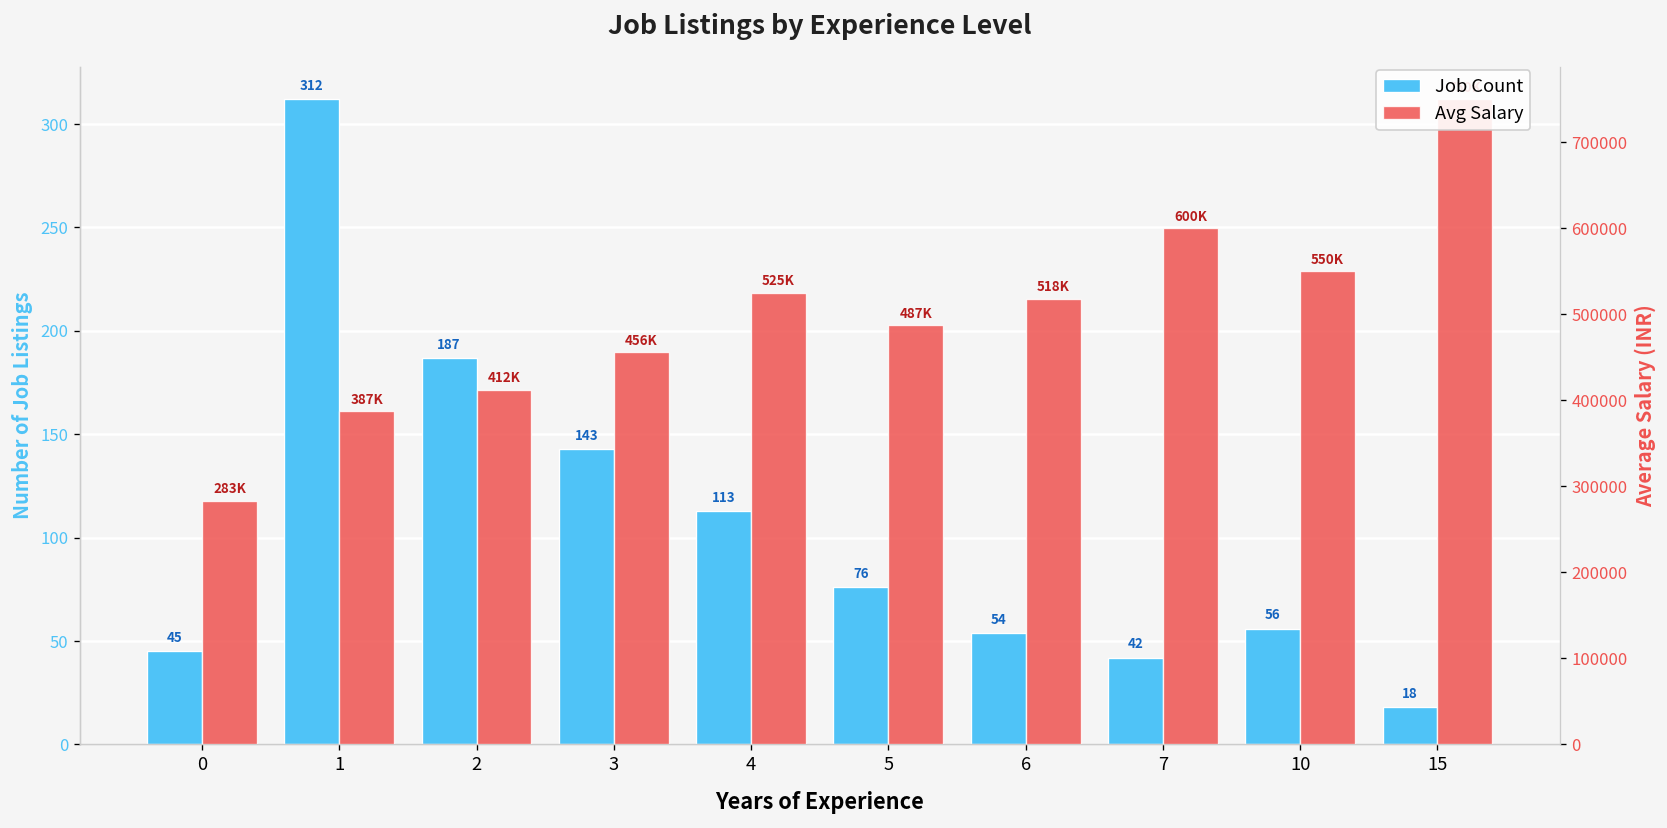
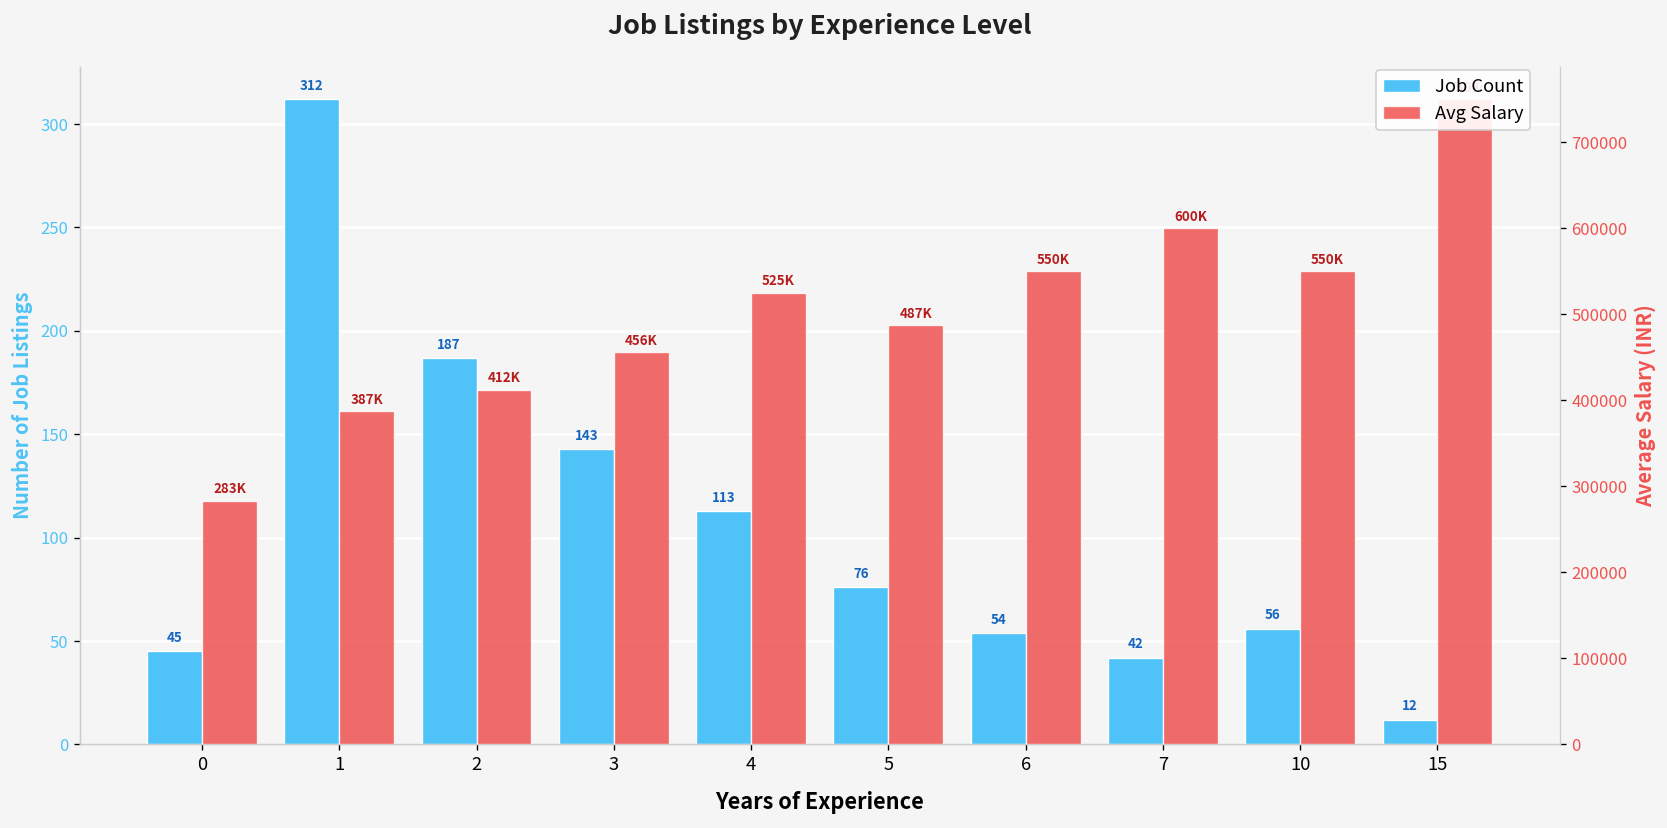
  {
    "Job Count": {
      "0": "45",
      "1": "312",
      "2": "187",
      "3": "143",
      "4": "113",
      "5": "76",
      "6": "54",
      "7": "42",
      "10": "56",
-     "15": "18"
+     "15": "12"
    },
    "Avg Salary": {
      "0": "283K",
      "1": "387K",
      "2": "412K",
      "3": "456K",
      "4": "525K",
      "5": "487K",
-     "6": "518K",
+     "6": "550K",
      "7": "600K",
      "10": "550K"
    }
  }
